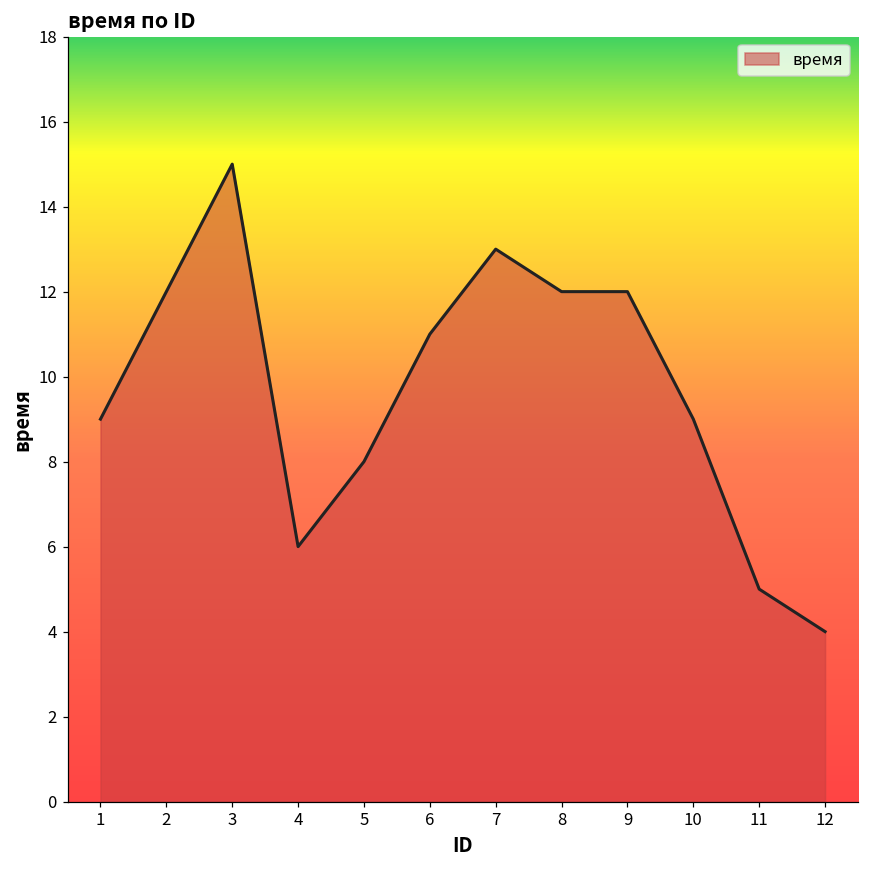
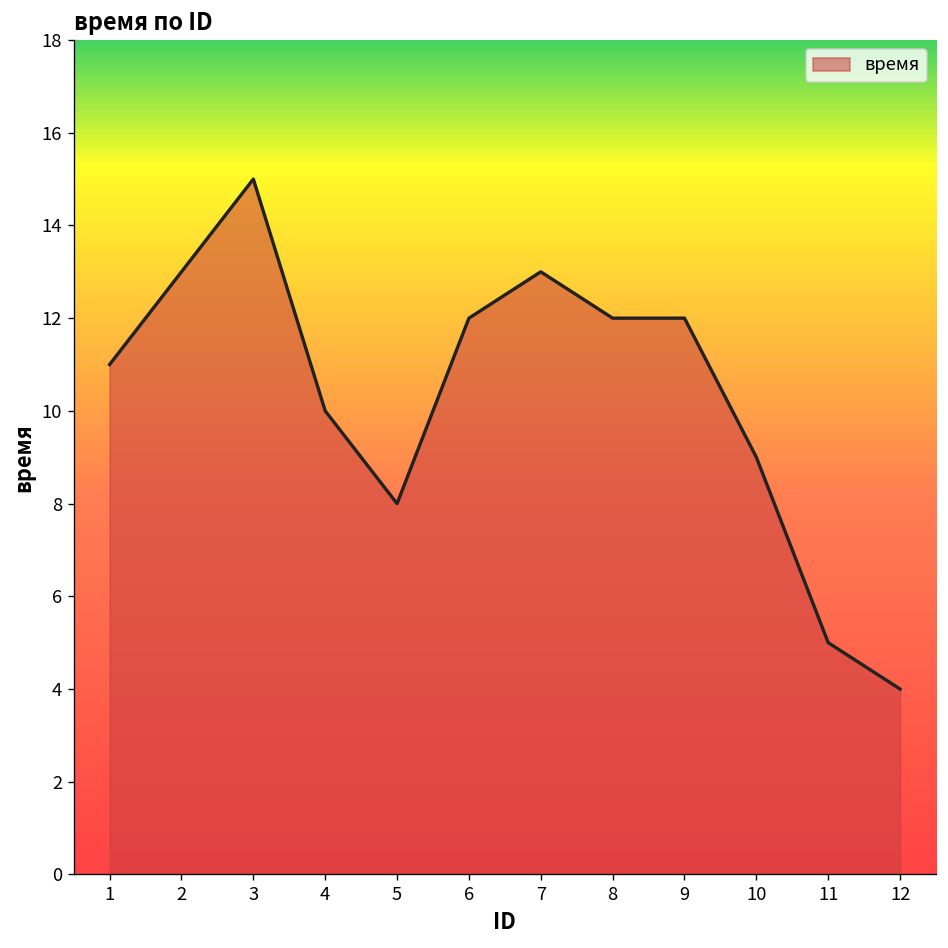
  {
-   "1": 9,
-   "2": 12,
+   "1": 11,
+   "2": 13,
    "3": 15,
-   "4": 6,
+   "4": 10,
    "5": 8,
-   "6": 11,
+   "6": 12,
    "7": 13,
    "8": 12,
    "9": 12,
    "10": 9,
    "11": 5,
    "12": 4
  }
